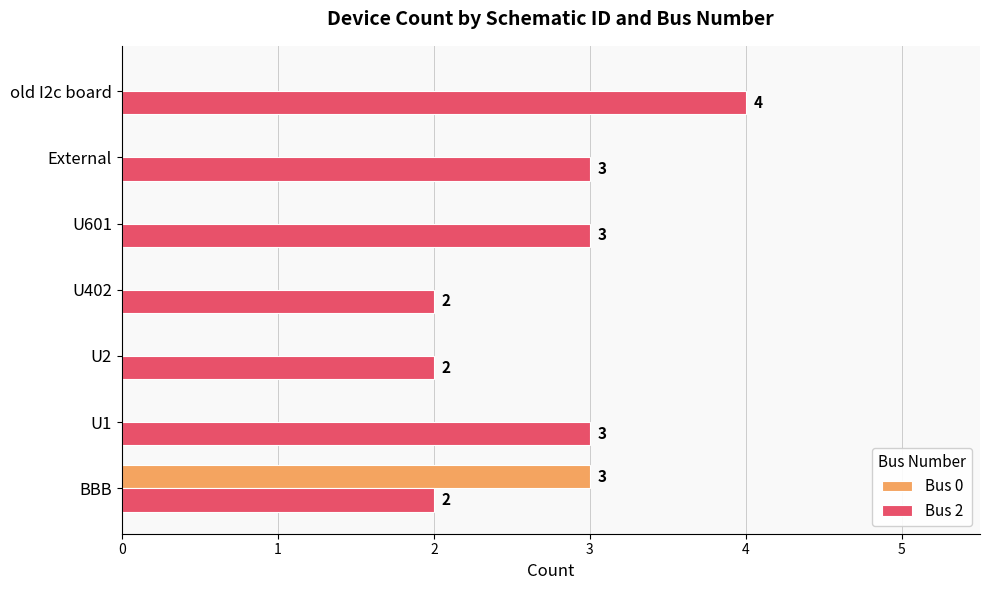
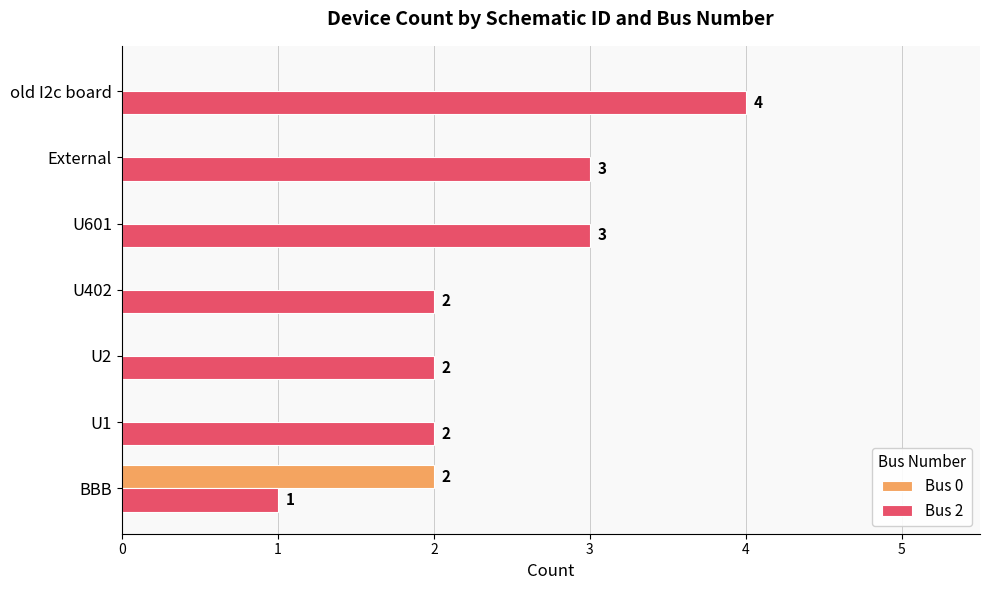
  {
    "Bus 0": {
-     "BBB": 3
+     "BBB": 2
    },
    "Bus 2": {
      "old I2c board": 4,
      "External": 3,
      "U601": 3,
      "U402": 2,
      "U2": 2,
-     "U1": 3,
-     "BBB": 2
+     "U1": 2,
+     "BBB": 1
    }
  }
